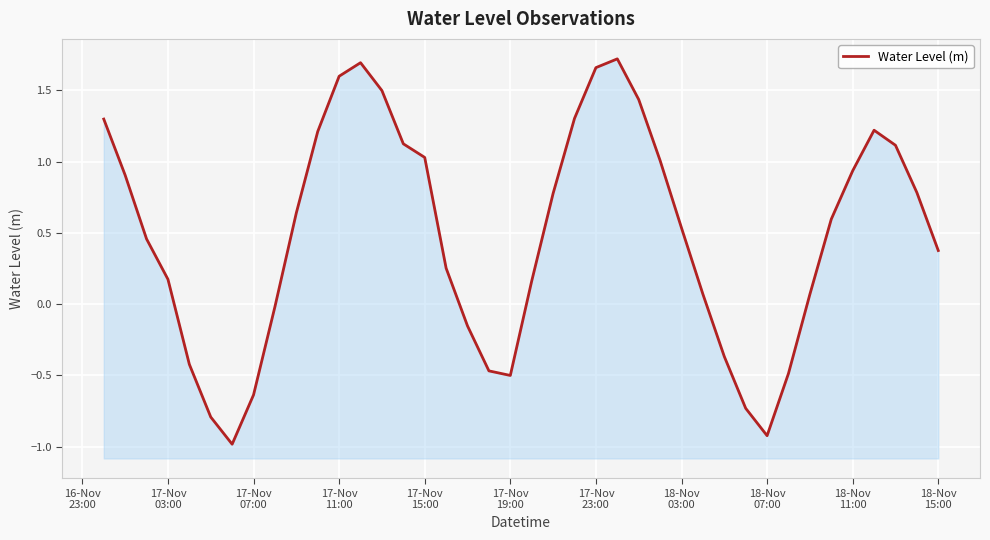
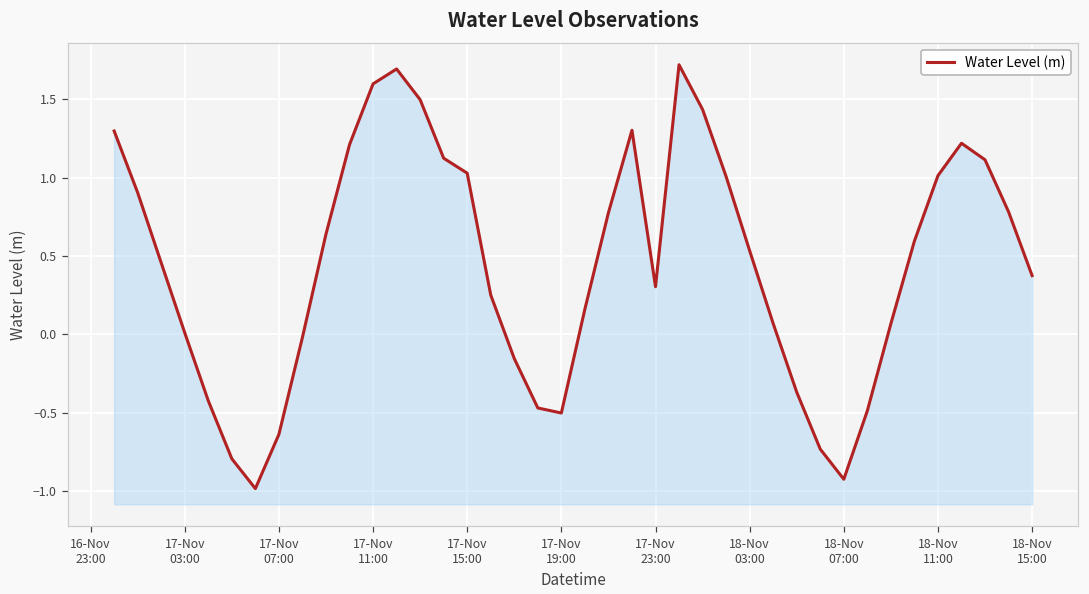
  {
-   "17-Nov 03:00": 0.17,
+   "17-Nov 03:00": 0.01,
    "17-Nov 07:00": -0.64,
    "17-Nov 11:00": 1.60,
    "17-Nov 15:00": 1.03,
    "17-Nov 19:00": -0.50,
-   "17-Nov 23:00": 1.66,
+   "17-Nov 23:00": 0.30,
    "18-Nov 03:00": 0.53,
    "18-Nov 07:00": -0.92,
-   "18-Nov 11:00": 0.94,
+   "18-Nov 11:00": 1.01,
    "18-Nov 15:00": 0.38
  }
